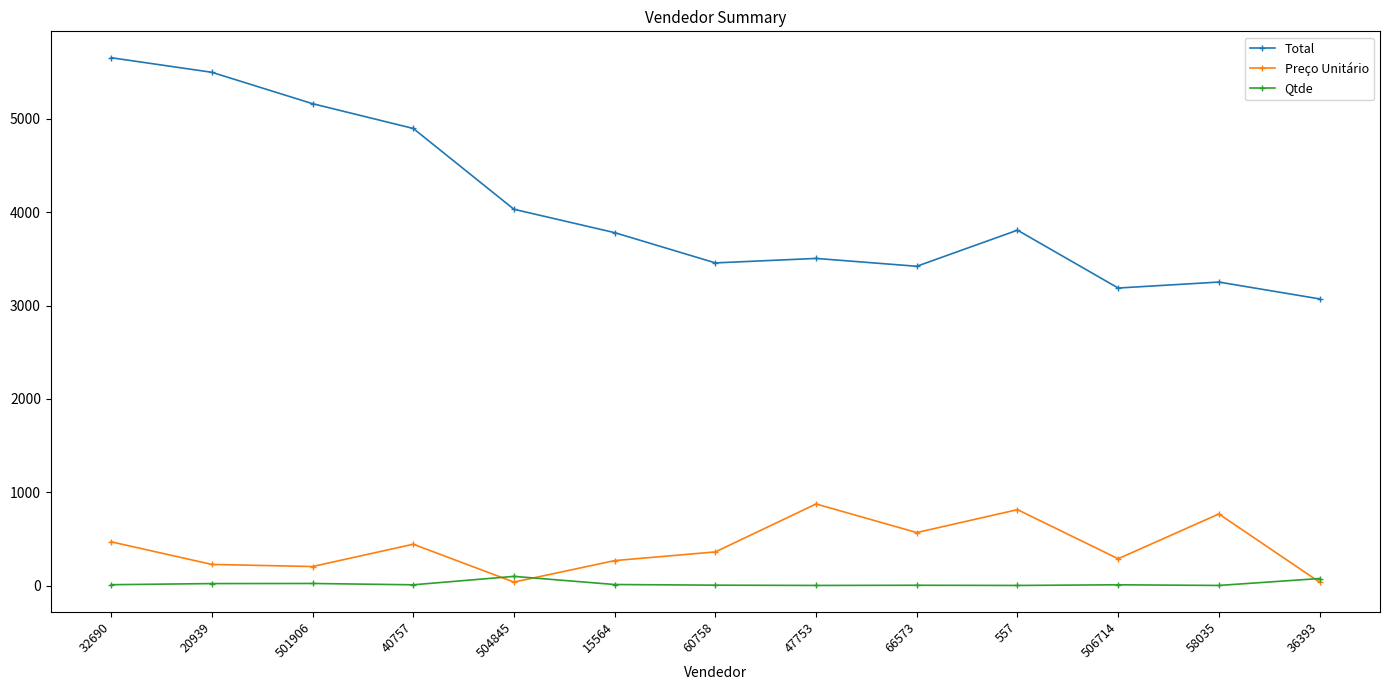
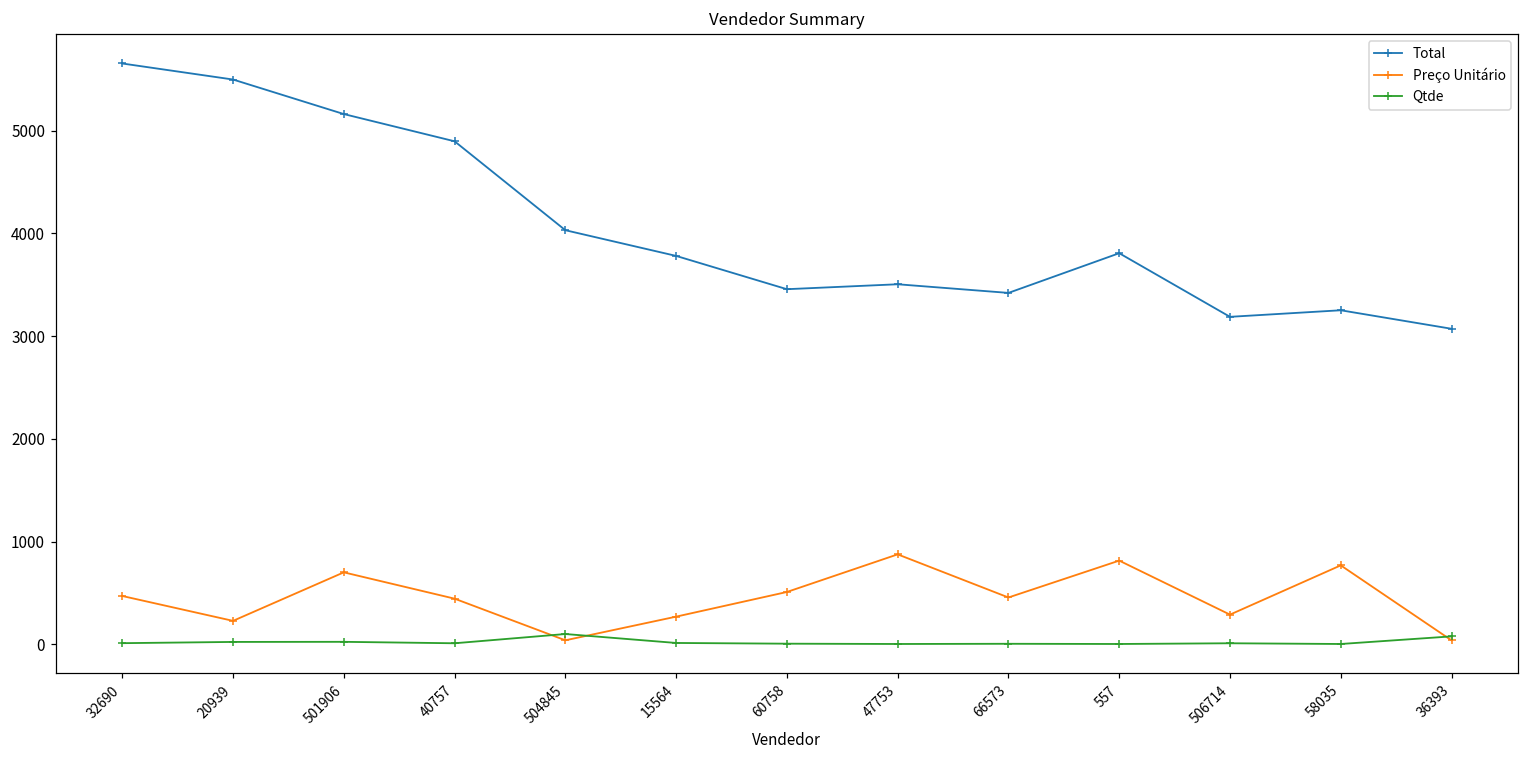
  {
    "Total": {
      "32690": 5700,
      "20939": 5500,
      "501906": 5200,
      "40757": 4900,
      "504845": 4000,
      "15564": 3800,
      "60758": 3500,
      "47753": 3500,
      "66573": 3400,
      "557": 3800,
      "506714": 3200,
      "58035": 3300,
      "36393": 3100
    },
    "Preço Unitário": {
      "32690": 500,
      "20939": 200,
-     "501906": 200,
+     "501906": 700,
      "40757": 400,
      "504845": 0,
      "15564": 300,
-     "60758": 400,
+     "60758": 500,
      "47753": 900,
-     "66573": 600,
+     "66573": 500,
      "557": 800,
      "506714": 300,
      "58035": 800,
      "36393": 0
    },
    "Qtde": {
      "32690": 0,
      "20939": 0,
      "501906": 0,
      "40757": 0,
      "504845": 100,
      "15564": 0,
      "60758": 0,
      "47753": 0,
      "66573": 0,
      "557": 0,
      "506714": 0,
      "58035": 0,
      "36393": 100
    }
  }
